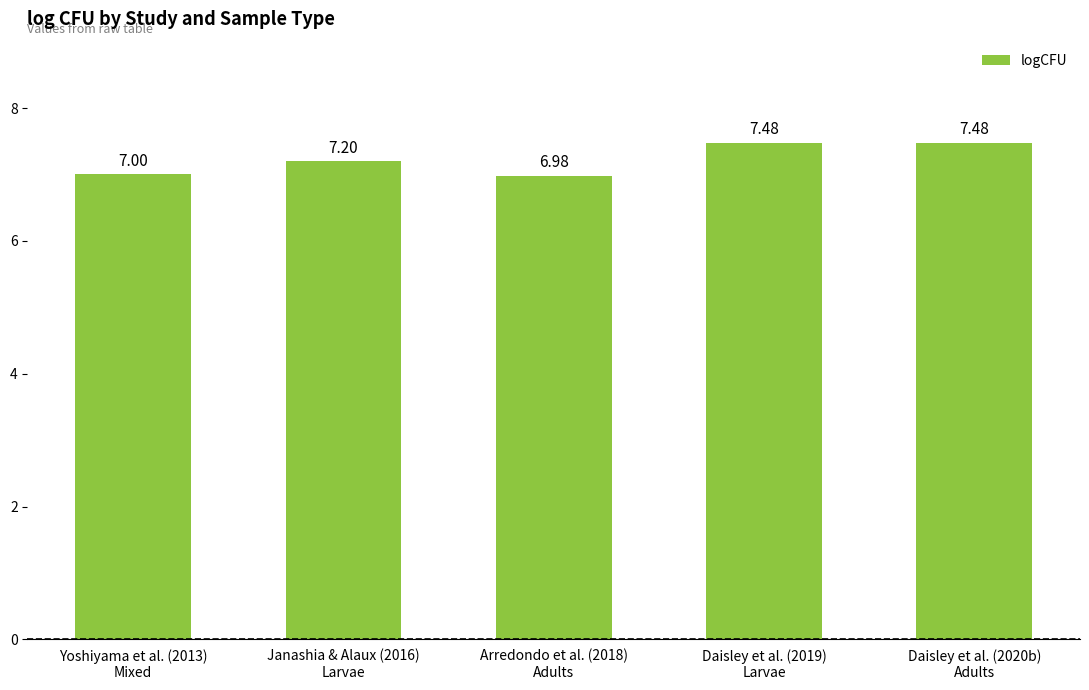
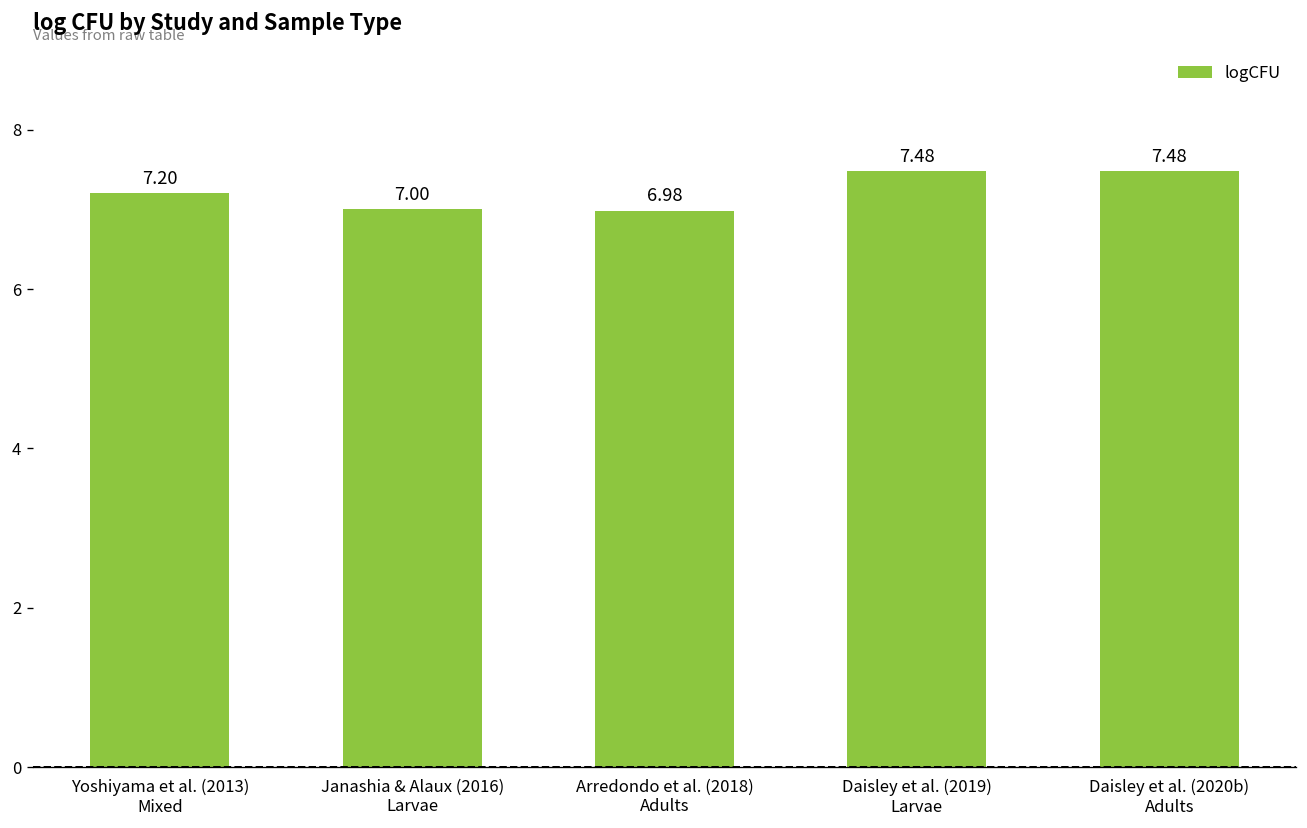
  {
-   "Yoshiyama et al. (2013) Mixed": 7.00,
-   "Janashia & Alaux (2016) Larvae": 7.20,
+   "Yoshiyama et al. (2013) Mixed": 7.20,
+   "Janashia & Alaux (2016) Larvae": 7.00,
    "Arredondo et al. (2018) Adults": 6.98,
    "Daisley et al. (2019) Larvae": 7.48,
    "Daisley et al. (2020b) Adults": 7.48
  }
